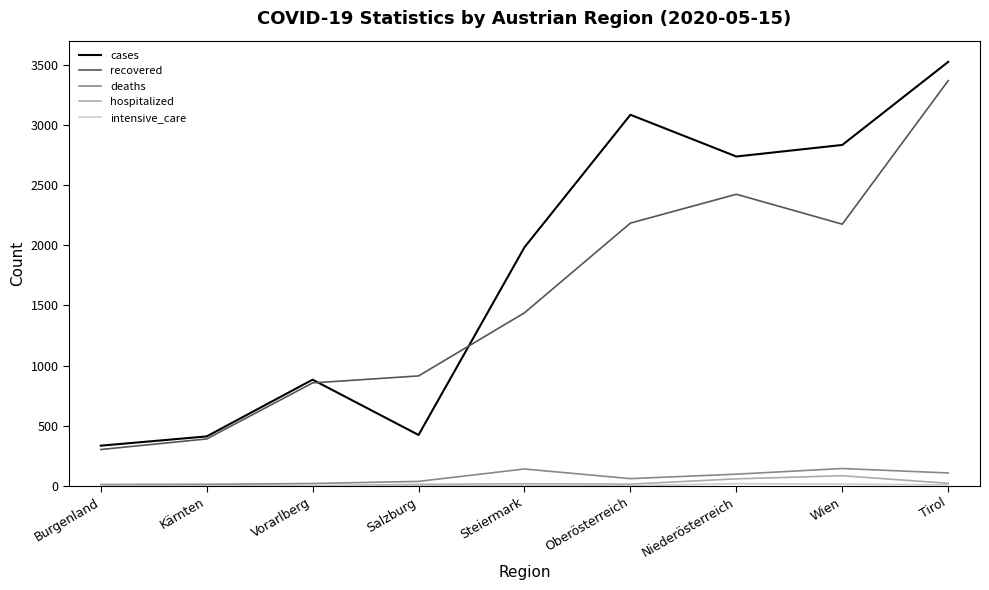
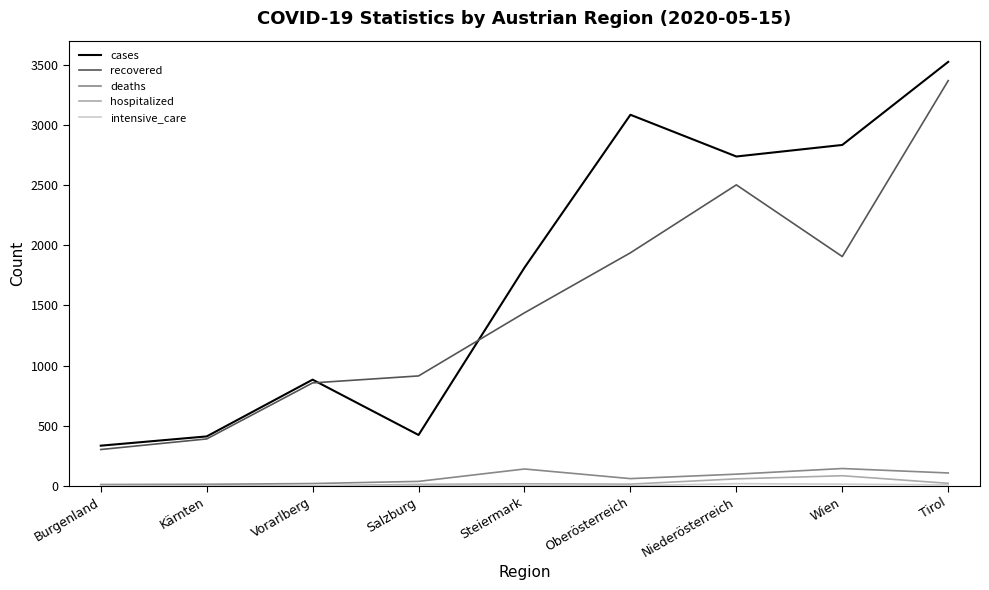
  {
    "cases": {
      "Burgenland": 330,
      "Vorarlberg": 880,
      "Salzburg": 420,
-     "Steiermark": 1980,
+     "Steiermark": 1820,
      "Oberösterreich": 3090,
      "Niederösterreich": 2740,
      "Wien": 2840,
      "Tirol": 3530
    },
    "recovered": {
      "Burgenland": 300,
      "Vorarlberg": 860,
      "Salzburg": 910,
      "Steiermark": 1440,
-     "Oberösterreich": 2190,
-     "Niederösterreich": 2430,
-     "Wien": 2180,
+     "Oberösterreich": 1940,
+     "Niederösterreich": 2500,
+     "Wien": 1910,
      "Tirol": 3370
    }
  }
